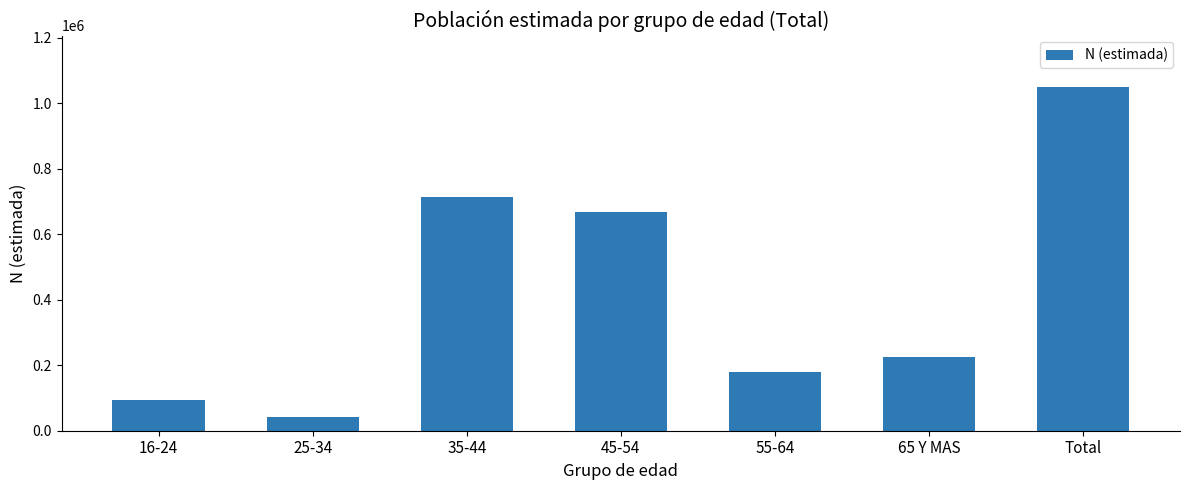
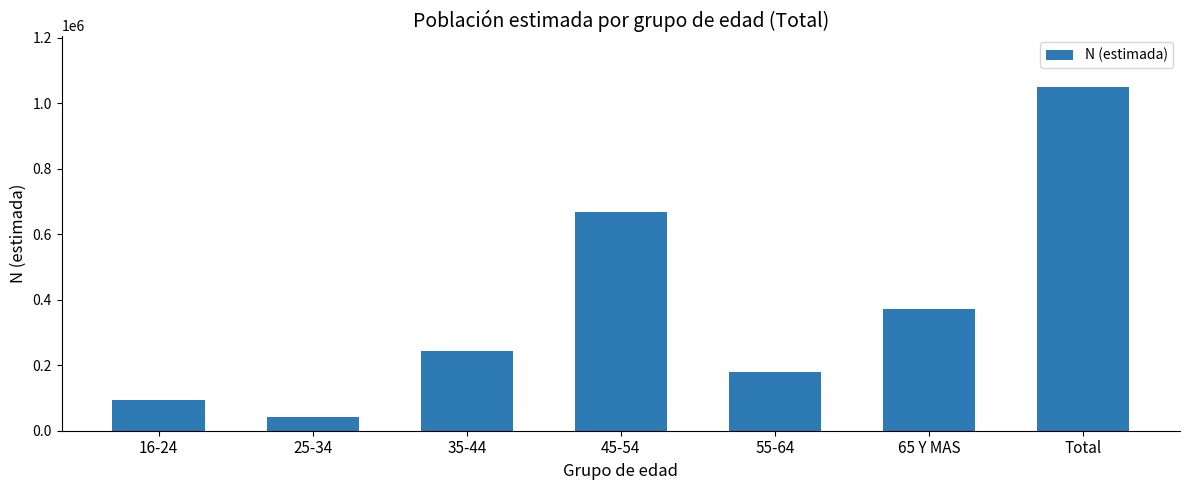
  {
    "16-24": 90000,
    "25-34": 40000,
-   "35-44": 710000,
+   "35-44": 240000,
    "45-54": 670000,
    "55-64": 180000,
-   "65 Y MAS": 230000,
+   "65 Y MAS": 370000,
    "Total": 1050000
  }
